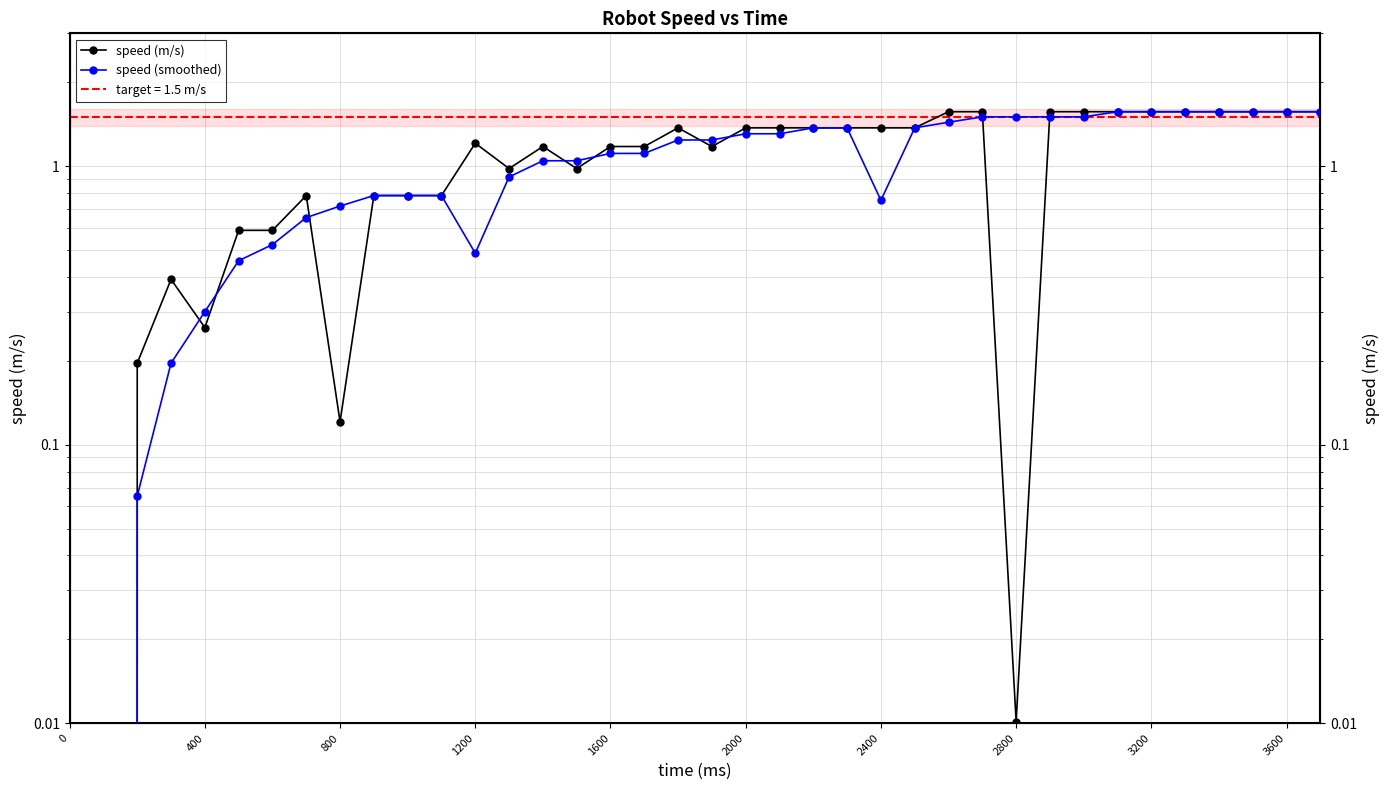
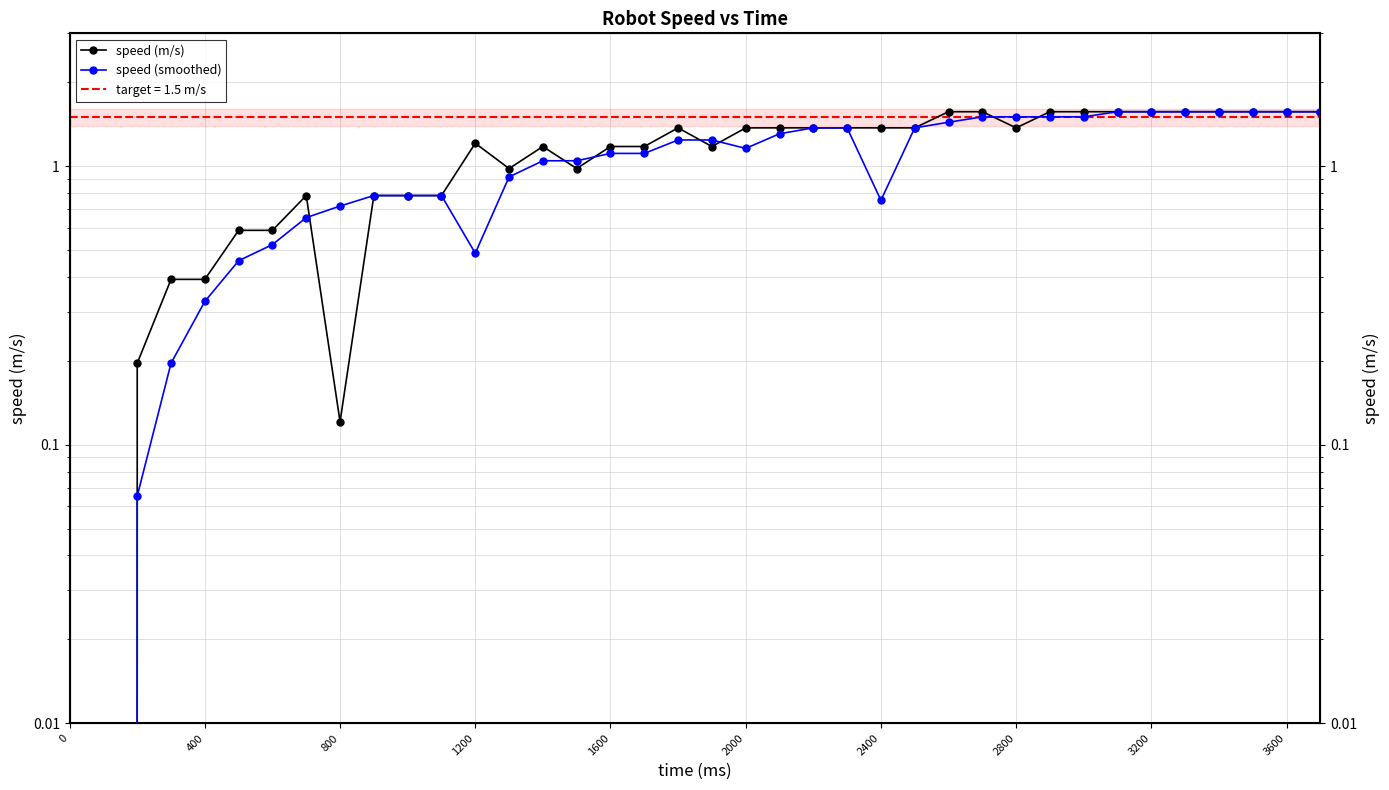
  {
    "speed (m/s)": {
-     "400": 0.26,
+     "400": 0.39,
      "800": 0.121,
      "1200": 1.21,
      "1600": 1.18,
      "2000": 1.4,
      "2400": 1.4,
-     "2800": 0.0101
+     "2800": 1.4
    },
    "speed (smoothed)": {
-     "400": 0.30,
+     "400": 0.33,
      "800": 0.72,
      "1200": 0.49,
      "1600": 1.11,
-     "2000": 1.3,
+     "2000": 1.16,
      "2400": 0.75,
      "2800": 1.5
    }
  }
